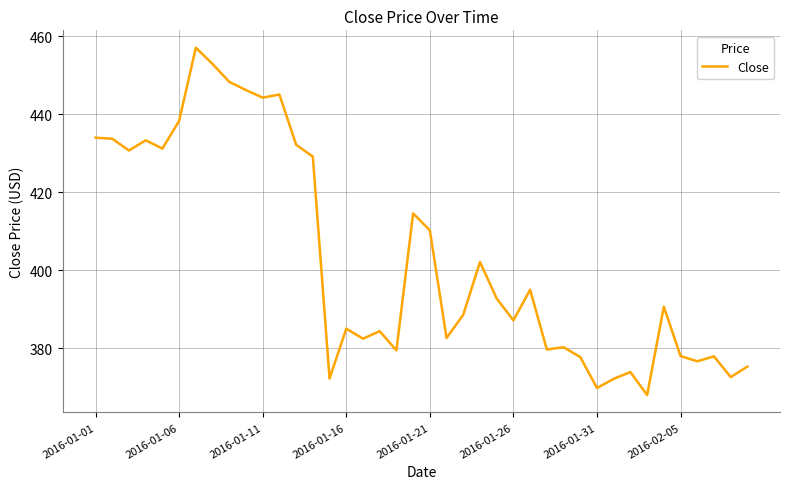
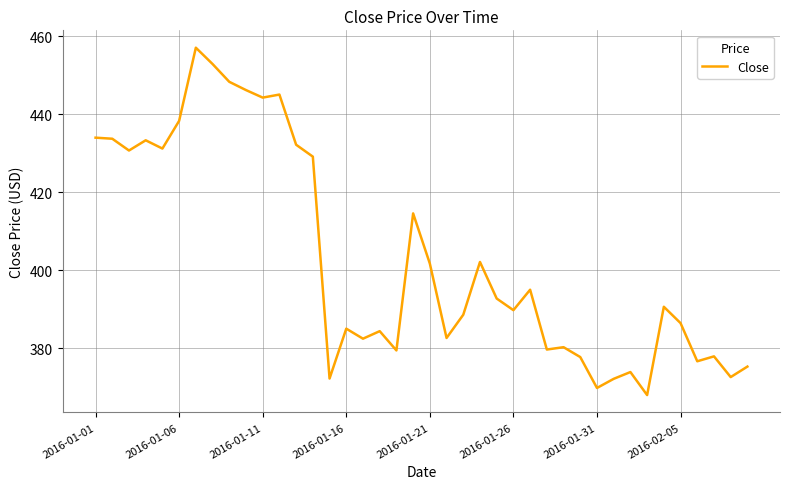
  {
    "2016-01-01": 434,
    "2016-01-06": 438,
    "2016-01-11": 444,
    "2016-01-16": 385,
-   "2016-01-21": 410,
-   "2016-01-26": 387,
+   "2016-01-21": 402,
+   "2016-01-26": 390,
    "2016-01-31": 370,
-   "2016-02-05": 378
+   "2016-02-05": 386
  }
